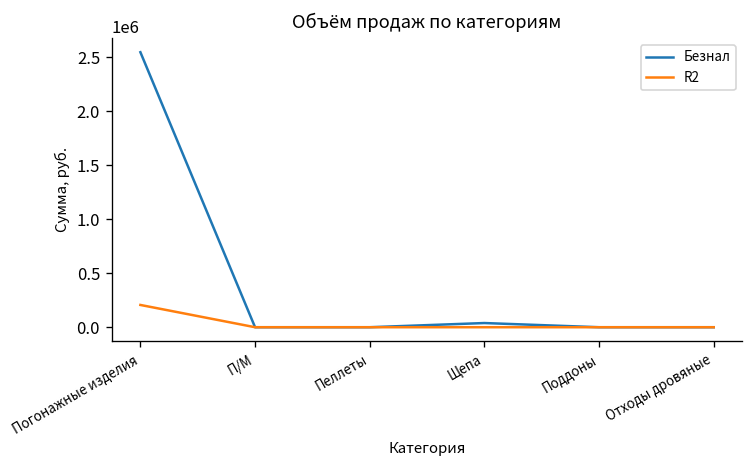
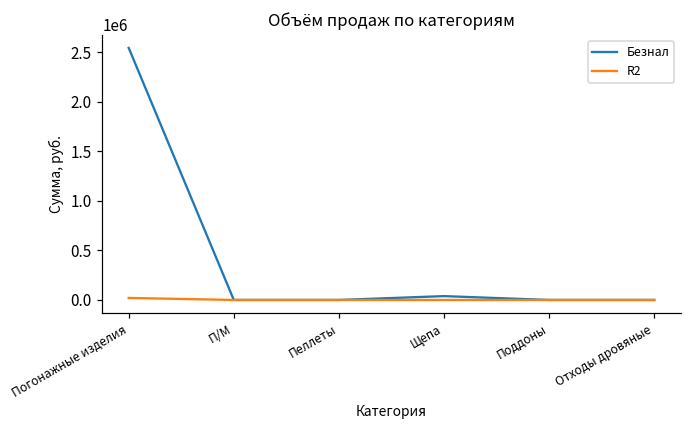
  {
    "Безнал": {
      "Погонажные изделия": 2500000,
      "Щепа": 0
    },
    "R2": {
-     "Погонажные изделия": 200000,
+     "Погонажные изделия": 0,
      "Щепа": 0
    }
  }
